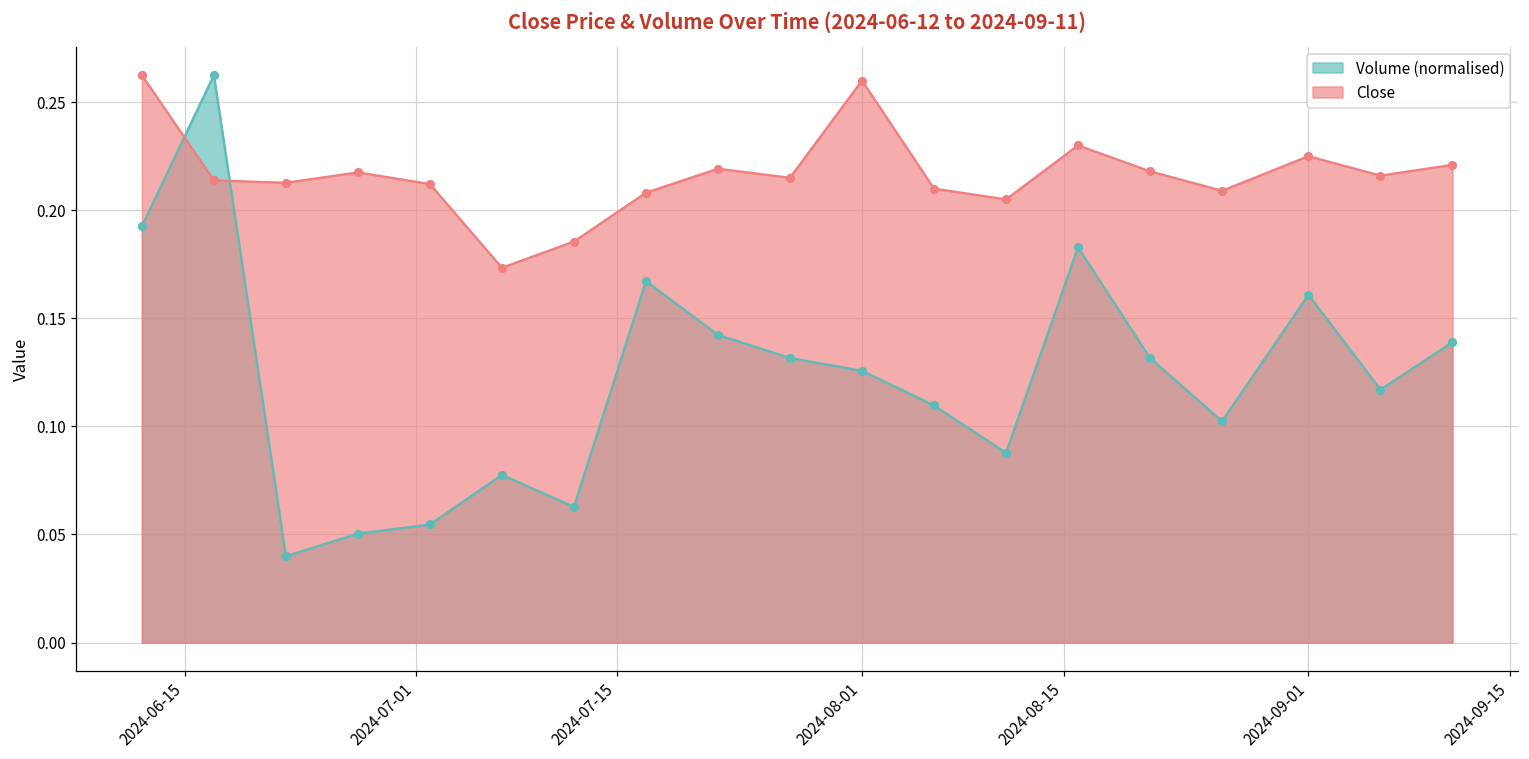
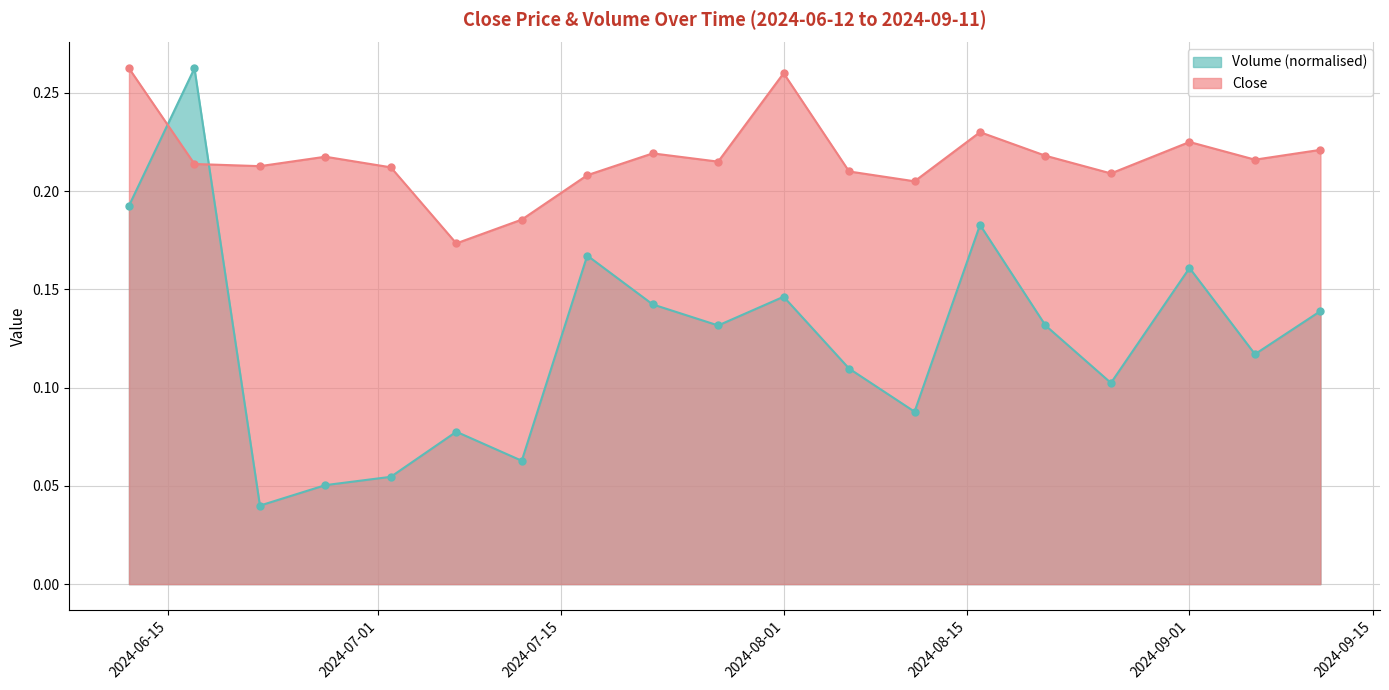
  {
    "Volume (normalised)": {
-     "2024-08-01": 0.126,
+     "2024-08-01": 0.146,
      "2024-09-01": 0.161
    },
    "Close": {
      "2024-08-01": 0.260,
      "2024-09-01": 0.225
    }
  }
